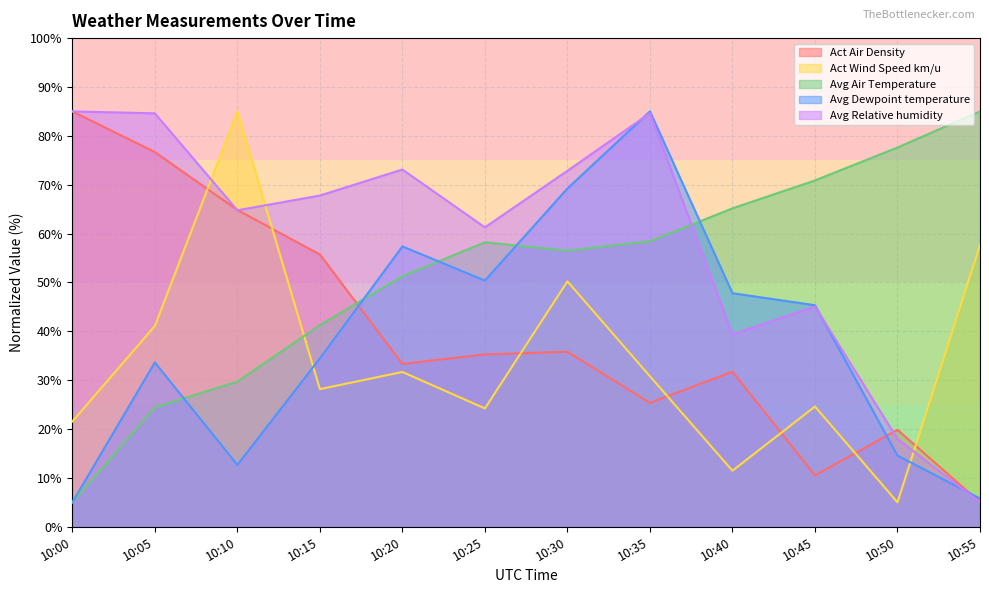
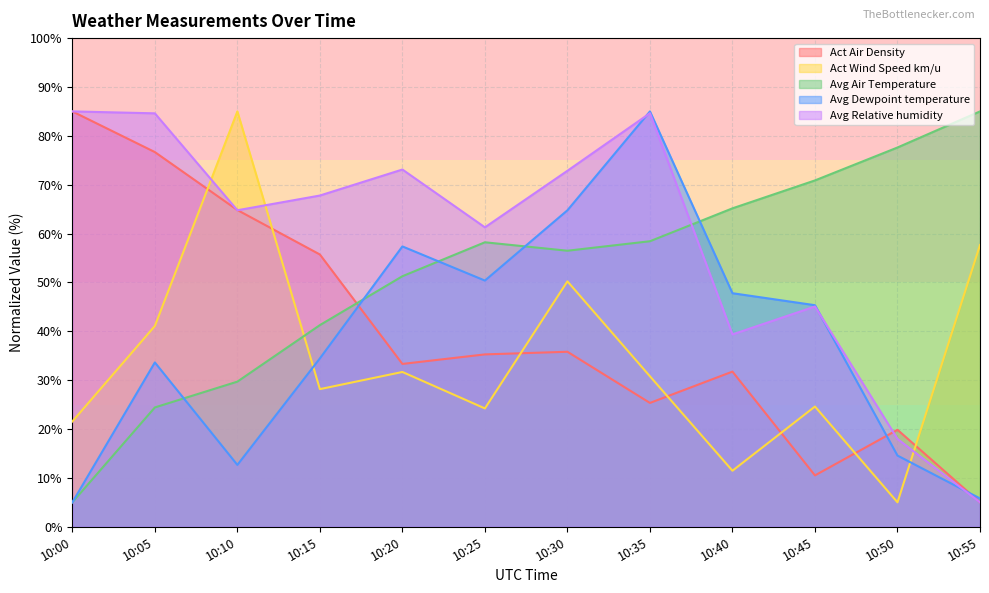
  {
    "Act Air Density": {
      "10:05": "77%",
      "10:15": "56%",
      "10:20": "33%",
      "10:25": "35%",
      "10:30": "36%",
      "10:35": "25%",
      "10:40": "32%",
      "10:45": "11%",
      "10:50": "20%"
    },
    "Act Wind Speed km/u": {
      "10:00": "22%",
      "10:05": "41%",
      "10:10": "85%",
      "10:15": "28%",
      "10:20": "32%",
      "10:25": "24%",
      "10:30": "50%",
      "10:35": "31%",
      "10:40": "11%",
      "10:45": "25%",
      "10:50": "5%",
      "10:55": "58%"
    },
    "Avg Air Temperature": {
      "10:05": "24%",
      "10:10": "30%",
      "10:15": "41%",
      "10:20": "51%",
      "10:25": "58%",
      "10:30": "56%",
      "10:35": "58%",
      "10:40": "65%",
      "10:45": "71%",
      "10:50": "78%",
      "10:55": "85%"
    },
    "Avg Dewpoint temperature": {
      "10:05": "34%",
      "10:10": "13%",
      "10:15": "34%",
      "10:20": "57%",
      "10:25": "50%",
-     "10:30": "69%",
+     "10:30": "65%",
      "10:40": "48%",
      "10:50": "15%",
      "10:55": "6%"
    },
    "Avg Relative humidity": {
      "10:05": "85%",
      "10:15": "68%",
      "10:20": "73%",
      "10:25": "61%",
      "10:30": "73%",
      "10:40": "39%",
      "10:50": "18%"
    }
  }
